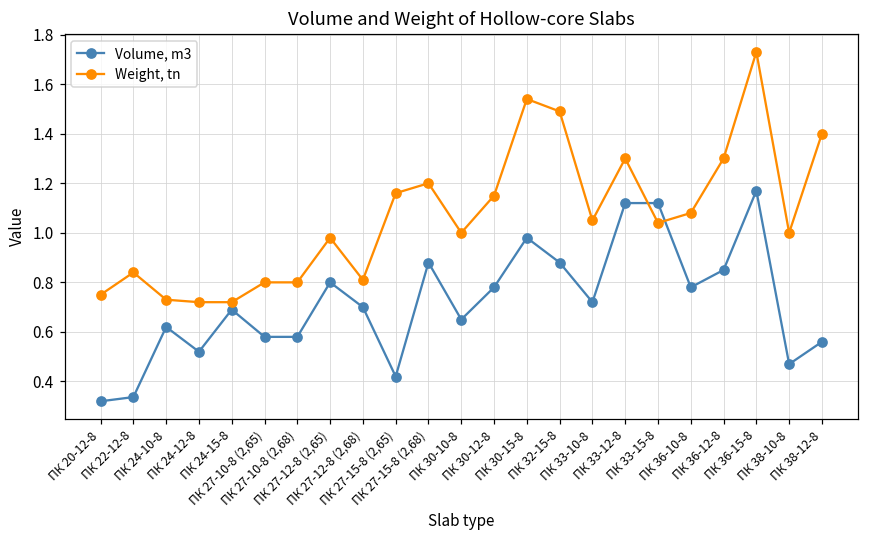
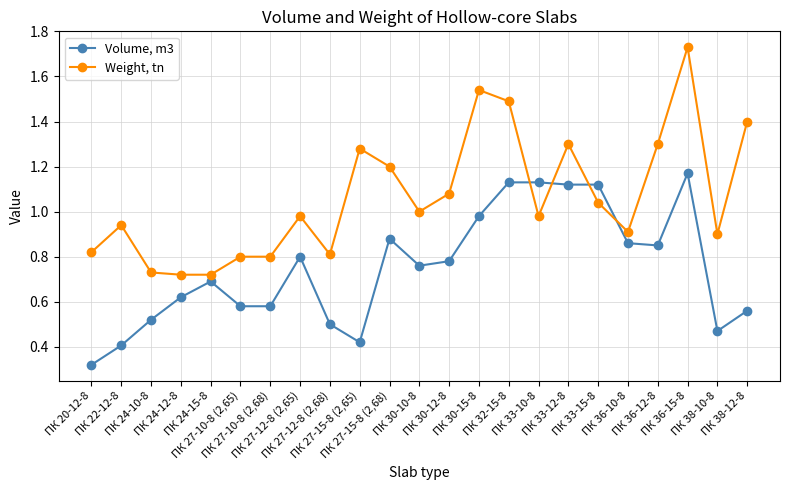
  {
    "Volume, m3": {
      "ПК 20-12-8": 0.32,
-     "ПК 22-12-8": 0.34,
-     "ПК 24-10-8": 0.62,
-     "ПК 24-12-8": 0.52,
+     "ПК 22-12-8": 0.41,
+     "ПК 24-10-8": 0.52,
+     "ПК 24-12-8": 0.62,
      "ПК 24-15-8": 0.69,
      "ПК 27-10-8 (2,65)": 0.58,
      "ПК 27-10-8 (2,68)": 0.58,
      "ПК 27-12-8 (2,65)": 0.80,
-     "ПК 27-12-8 (2,68)": 0.7,
+     "ПК 27-12-8 (2,68)": 0.5,
      "ПК 27-15-8 (2,65)": 0.42,
      "ПК 27-15-8 (2,68)": 0.88,
-     "ПК 30-10-8": 0.65,
+     "ПК 30-10-8": 0.76,
      "ПК 30-12-8": 0.78,
      "ПК 30-15-8": 0.98,
-     "ПК 32-15-8": 0.88,
-     "ПК 33-10-8": 0.72,
+     "ПК 32-15-8": 1.13,
+     "ПК 33-10-8": 1.13,
      "ПК 33-12-8": 1.12,
      "ПК 33-15-8": 1.12,
-     "ПК 36-10-8": 0.78,
+     "ПК 36-10-8": 0.86,
      "ПК 36-12-8": 0.85,
      "ПК 36-15-8": 1.17,
      "ПК 38-10-8": 0.47,
      "ПК 38-12-8": 0.56
    },
    "Weight, tn": {
-     "ПК 20-12-8": 0.75,
-     "ПК 22-12-8": 0.84,
+     "ПК 20-12-8": 0.82,
+     "ПК 22-12-8": 0.94,
      "ПК 24-10-8": 0.73,
      "ПК 24-12-8": 0.72,
      "ПК 24-15-8": 0.72,
      "ПК 27-10-8 (2,65)": 0.80,
      "ПК 27-10-8 (2,68)": 0.80,
      "ПК 27-12-8 (2,65)": 0.98,
      "ПК 27-12-8 (2,68)": 0.81,
-     "ПК 27-15-8 (2,65)": 1.16,
+     "ПК 27-15-8 (2,65)": 1.28,
      "ПК 27-15-8 (2,68)": 1.20,
      "ПК 30-10-8": 1.00,
-     "ПК 30-12-8": 1.15,
+     "ПК 30-12-8": 1.08,
      "ПК 30-15-8": 1.54,
      "ПК 32-15-8": 1.49,
-     "ПК 33-10-8": 1.05,
+     "ПК 33-10-8": 0.98,
      "ПК 33-12-8": 1.30,
      "ПК 33-15-8": 1.04,
-     "ПК 36-10-8": 1.08,
+     "ПК 36-10-8": 0.91,
      "ПК 36-12-8": 1.30,
      "ПК 36-15-8": 1.73,
-     "ПК 38-10-8": 1.0,
+     "ПК 38-10-8": 0.9,
      "ПК 38-12-8": 1.40
    }
  }
